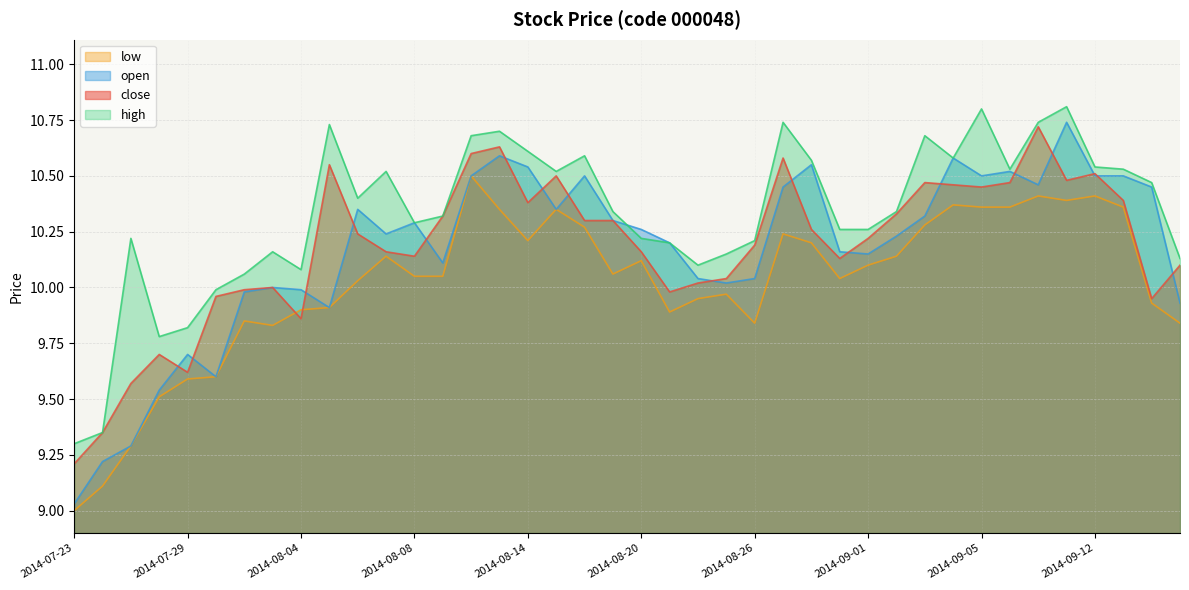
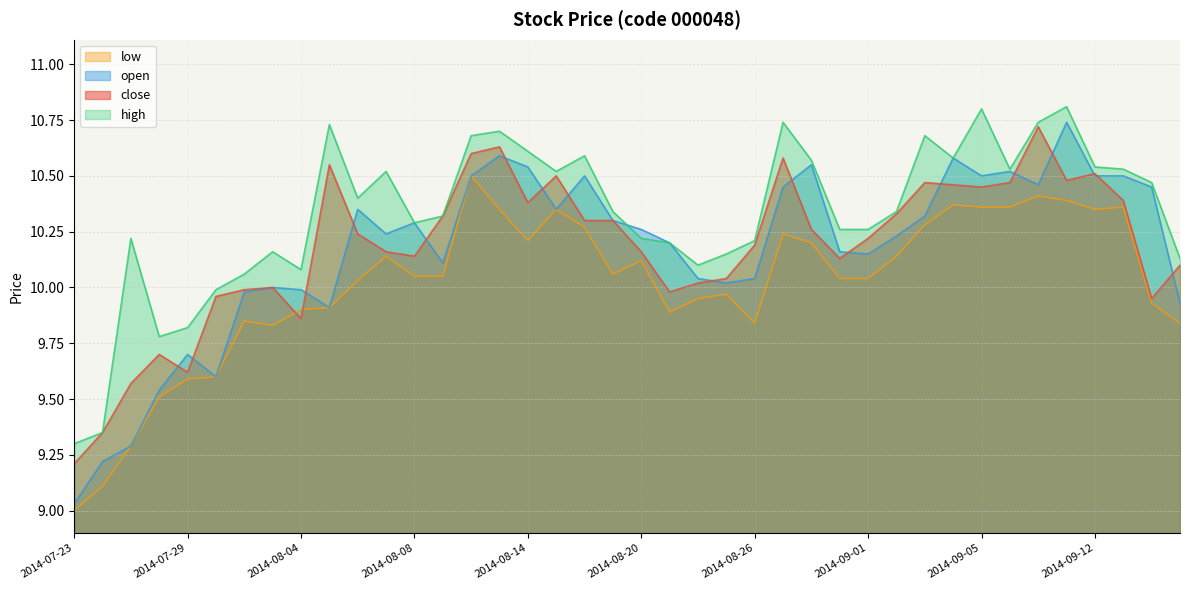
  {
    "low": {
      "2014-07-23": 9.00,
      "2014-07-29": 9.59,
      "2014-08-04": 9.90,
      "2014-08-08": 10.05,
      "2014-08-14": 10.21,
      "2014-08-20": 10.12,
      "2014-08-26": 9.84,
-     "2014-09-01": 10.10,
+     "2014-09-01": 10.04,
      "2014-09-05": 10.36,
-     "2014-09-12": 10.41
+     "2014-09-12": 10.35
    },
    "open": {
      "2014-07-23": 9.03,
      "2014-07-29": 9.70,
      "2014-08-04": 9.99,
      "2014-08-14": 10.54,
      "2014-08-20": 10.26,
      "2014-08-26": 10.04,
      "2014-09-01": 10.15,
      "2014-09-05": 10.50
    },
    "close": {
      "2014-07-23": 9.21,
      "2014-07-29": 9.62,
      "2014-08-04": 9.86,
      "2014-08-08": 10.14,
      "2014-08-14": 10.38,
      "2014-08-20": 10.16,
      "2014-08-26": 10.19,
      "2014-09-01": 10.22,
      "2014-09-05": 10.45
    },
    "high": {
      "2014-07-23": 9.30,
      "2014-07-29": 9.82,
      "2014-08-04": 10.08,
      "2014-08-14": 10.61,
      "2014-08-20": 10.22,
      "2014-08-26": 10.21,
      "2014-09-01": 10.26,
      "2014-09-05": 10.80,
      "2014-09-12": 10.54
    }
  }
